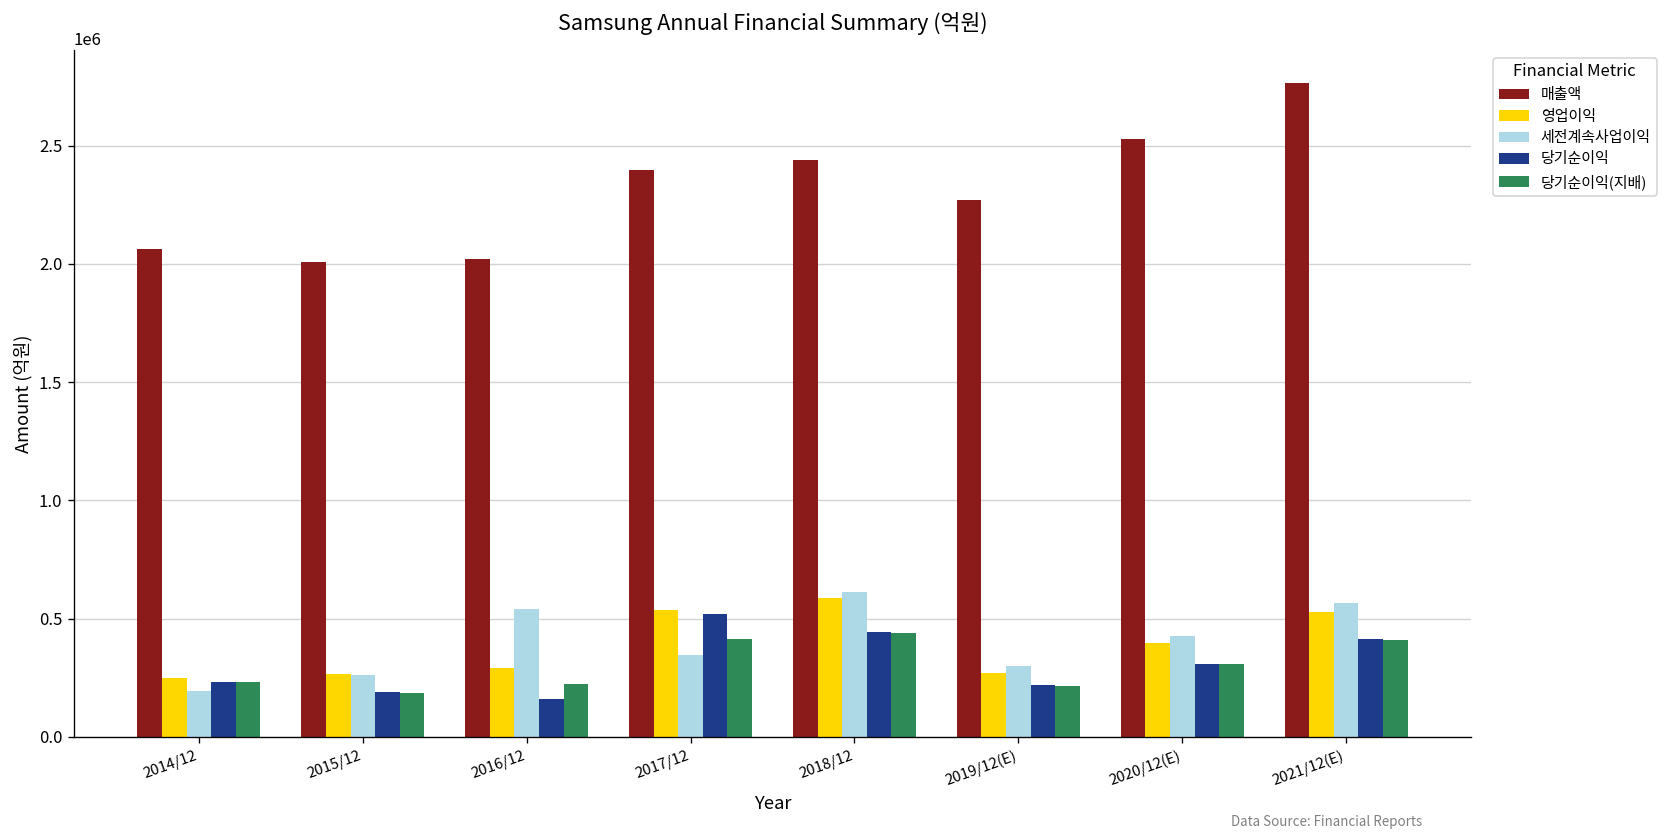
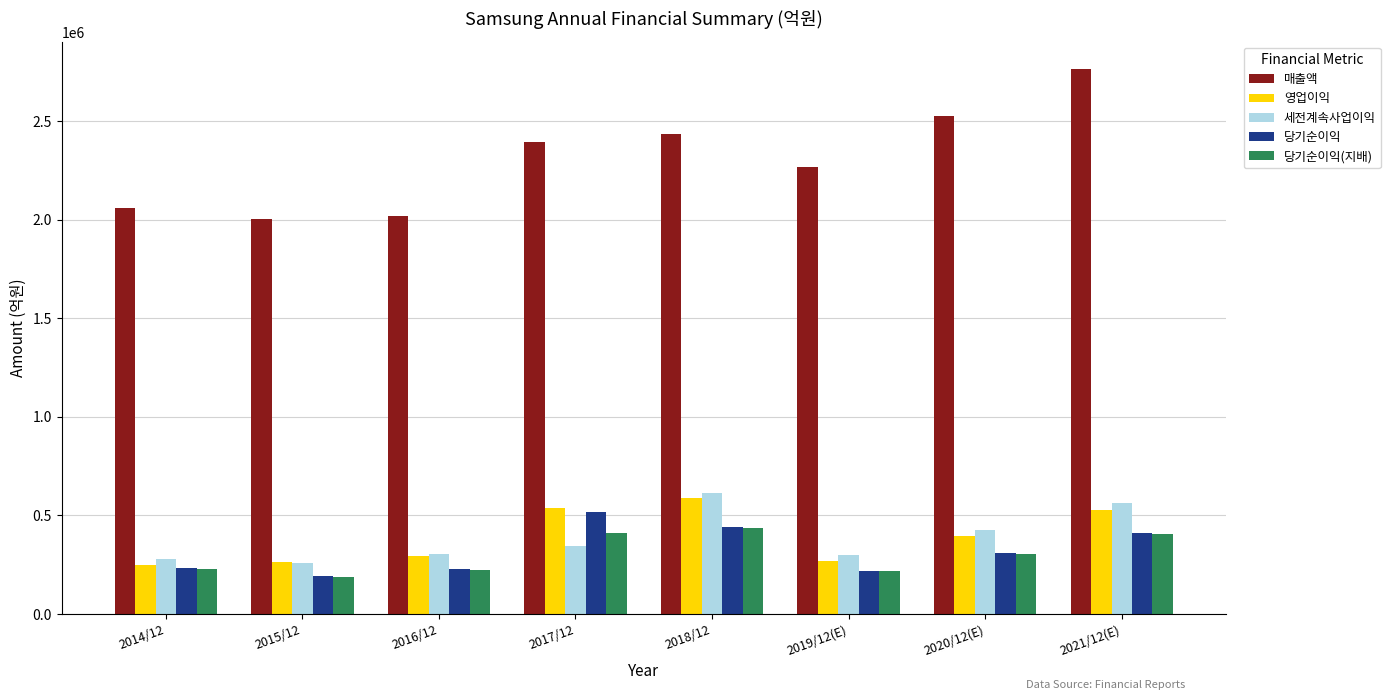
  {
    "매출액": {
      "2014/12": 2060000,
      "2015/12": 2010000,
      "2016/12": 2020000,
      "2017/12": 2400000,
      "2018/12": 2440000,
      "2019/12(E)": 2270000,
      "2020/12(E)": 2530000,
      "2021/12(E)": 2770000
    },
    "영업이익": {
      "2014/12": 250000,
      "2015/12": 260000,
      "2016/12": 290000,
      "2017/12": 540000,
      "2018/12": 590000,
      "2019/12(E)": 270000,
      "2020/12(E)": 400000,
      "2021/12(E)": 530000
    },
    "세전계속사업이익": {
-     "2014/12": 190000,
+     "2014/12": 280000,
      "2015/12": 260000,
-     "2016/12": 540000,
+     "2016/12": 310000,
      "2017/12": 350000,
      "2018/12": 610000,
      "2019/12(E)": 300000,
      "2020/12(E)": 430000,
      "2021/12(E)": 570000
    },
    "당기순이익": {
      "2014/12": 230000,
      "2015/12": 190000,
-     "2016/12": 160000,
+     "2016/12": 230000,
      "2017/12": 520000,
      "2018/12": 440000,
      "2019/12(E)": 220000,
      "2020/12(E)": 310000,
      "2021/12(E)": 410000
    },
    "당기순이익(지배)": {
      "2014/12": 230000,
      "2015/12": 190000,
      "2016/12": 220000,
      "2017/12": 410000,
      "2018/12": 440000,
      "2019/12(E)": 220000,
      "2020/12(E)": 310000,
      "2021/12(E)": 410000
    }
  }
